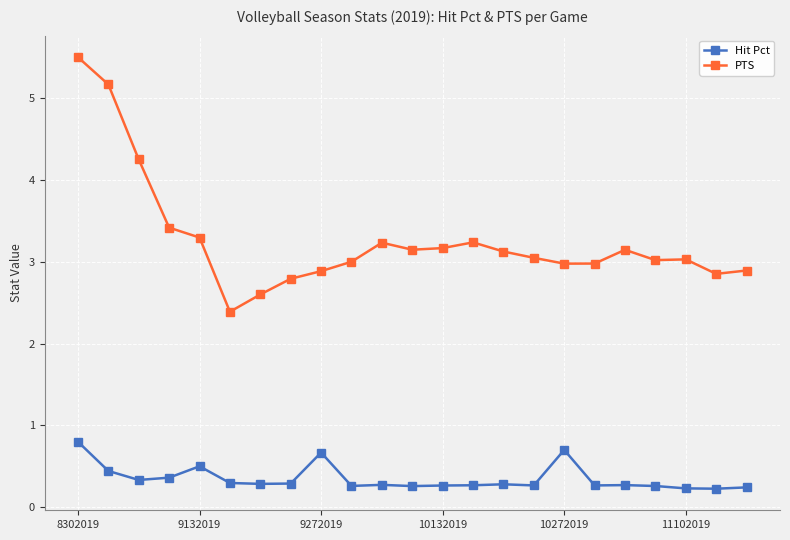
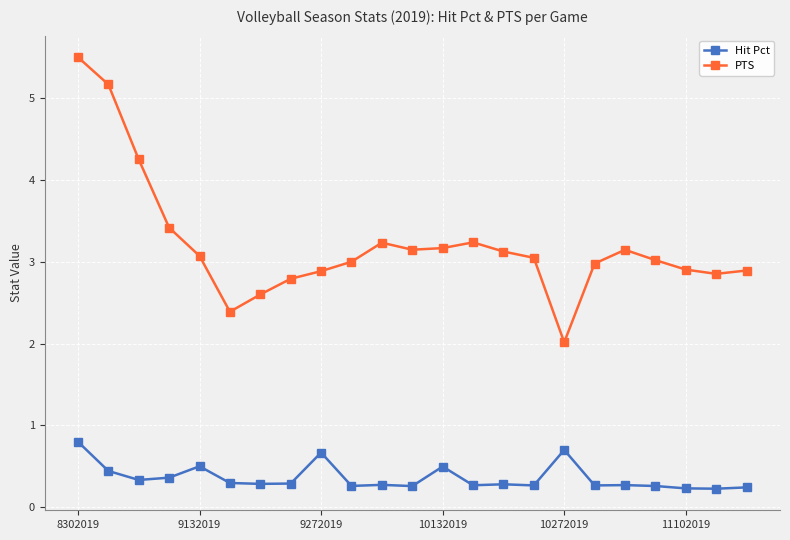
  {
    "Hit Pct": {
      "8302019": 0.8,
      "9132019": 0.5,
      "9272019": 0.7,
-     "10132019": 0.3,
+     "10132019": 0.5,
      "10272019": 0.7,
      "11102019": 0.2
    },
    "PTS": {
      "8302019": 5.5,
-     "9132019": 3.3,
+     "9132019": 3.1,
      "9272019": 2.9,
      "10132019": 3.2,
-     "10272019": 3.0,
-     "11102019": 3.0
+     "10272019": 2.0,
+     "11102019": 2.9
    }
  }
